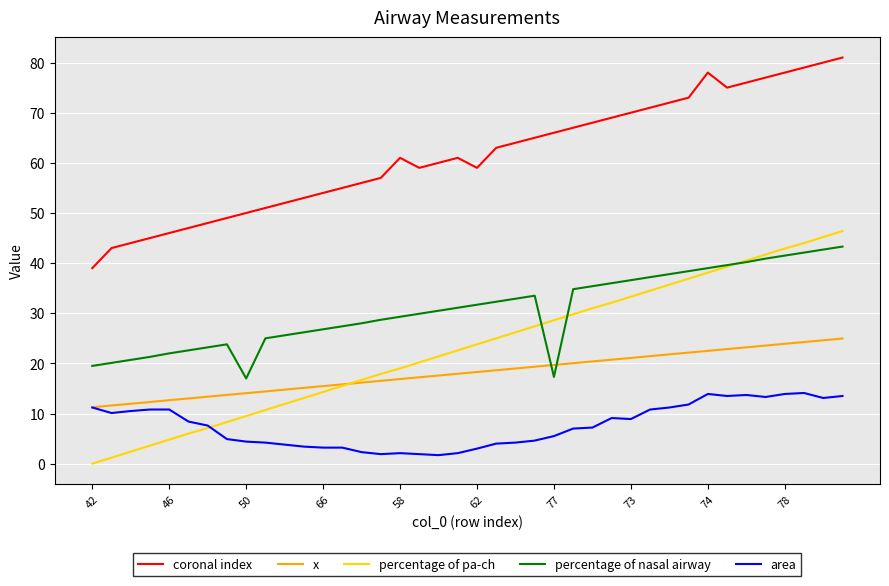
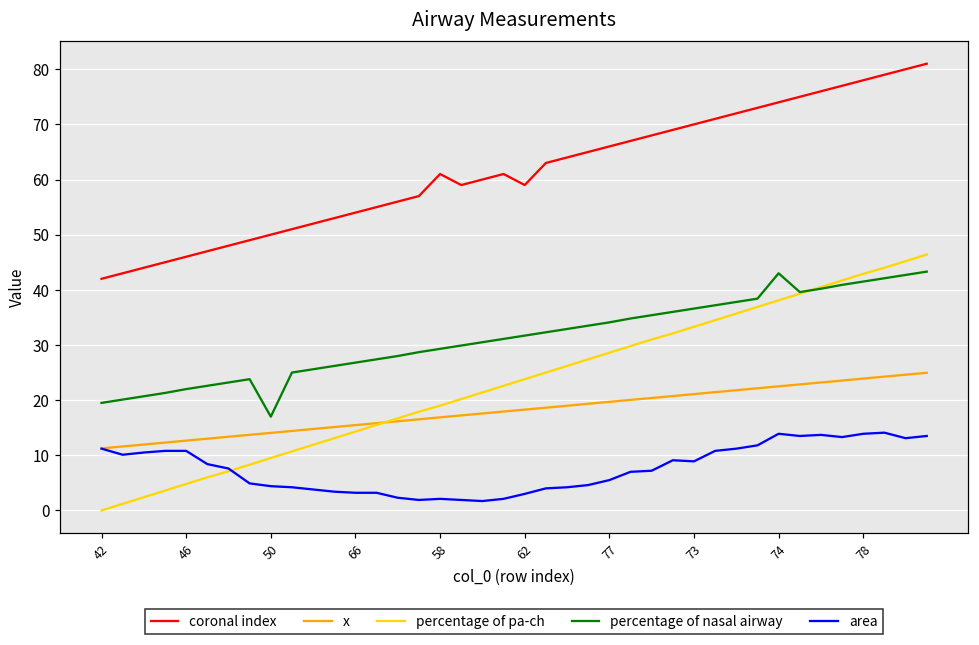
  {
    "coronal index": {
-     "42": 39,
+     "42": 42,
      "46": 46,
      "50": 50,
      "66": 54,
      "58": 61,
      "62": 59,
      "77": 66,
      "73": 70,
-     "74": 78,
+     "74": 74,
      "78": 78
    },
    "percentage of nasal airway": {
      "42": 20,
      "46": 22,
      "50": 17,
      "66": 27,
      "58": 29,
      "62": 32,
-     "77": 17,
+     "77": 34,
      "73": 37,
-     "74": 39,
+     "74": 43,
      "78": 42
    },
    "area": {
      "46": 11,
      "50": 4,
      "66": 3,
      "58": 2,
      "62": 3,
      "77": 6,
      "73": 9,
      "74": 14,
      "78": 14
    }
  }
